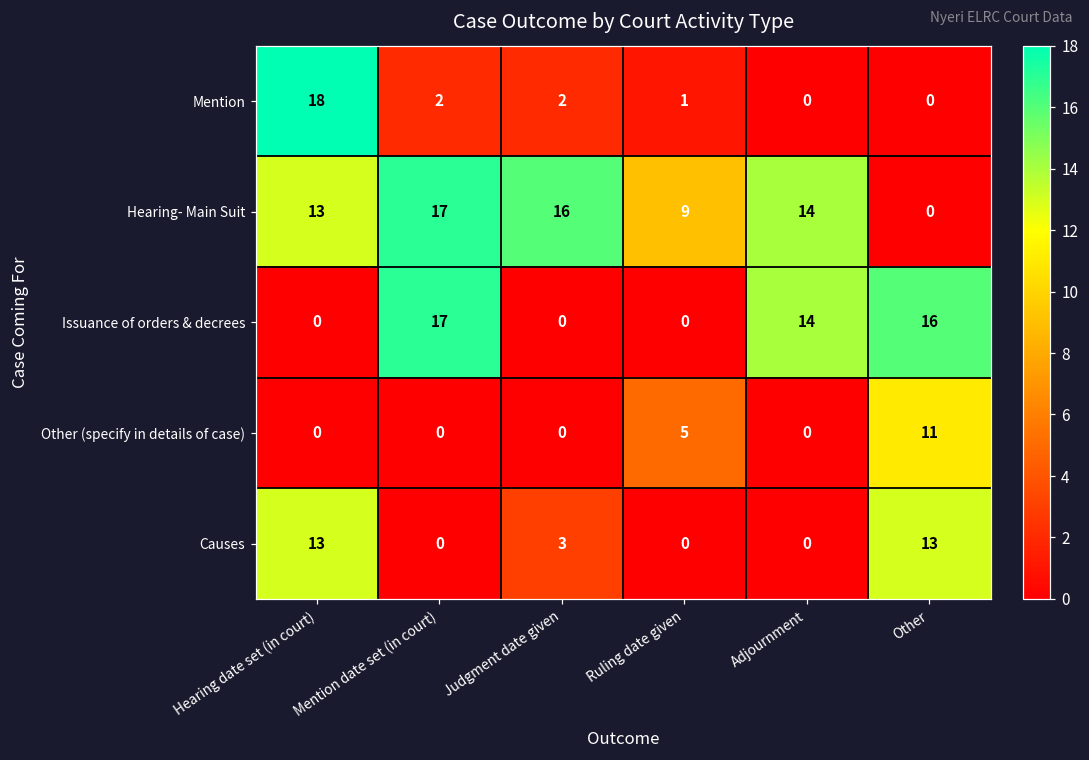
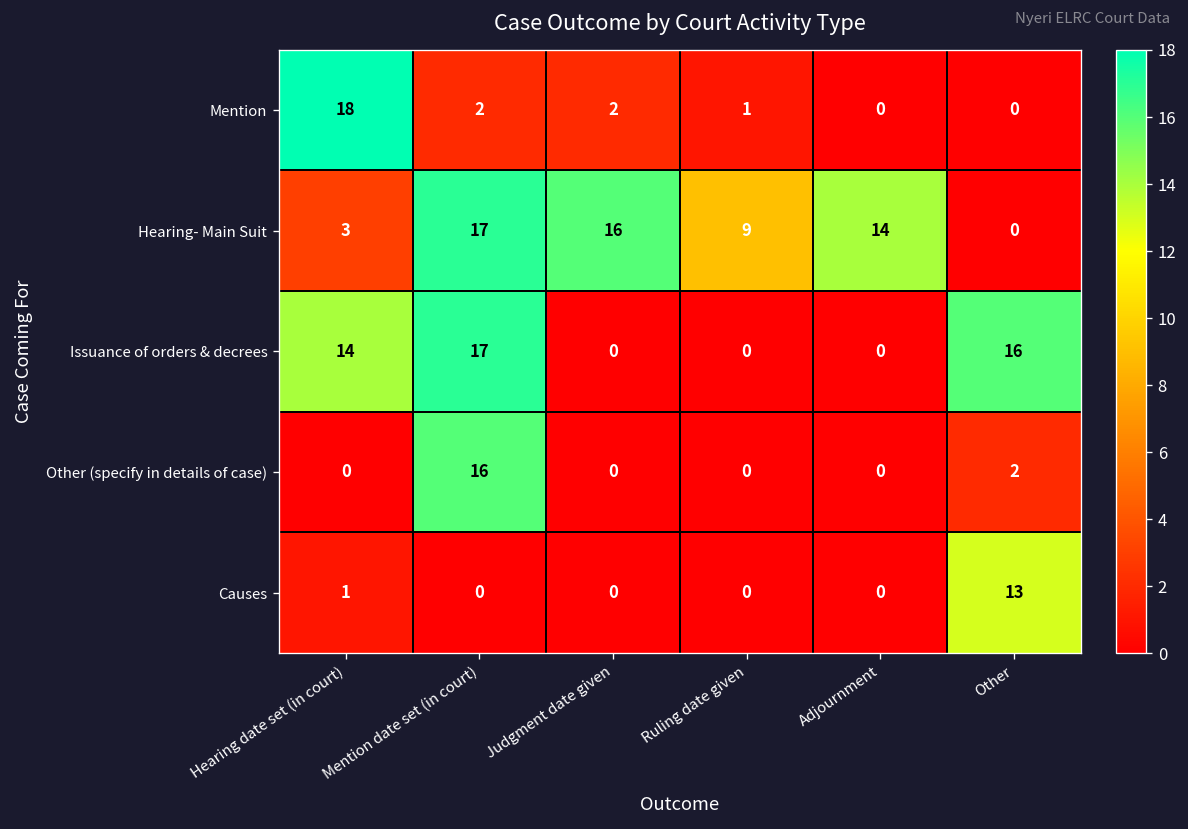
  {
    "Mention": {
      "Hearing date set (in court)": 18,
      "Mention date set (in court)": 2,
      "Judgment date given": 2,
      "Ruling date given": 1,
      "Adjournment": 0,
      "Other": 0
    },
    "Hearing- Main Suit": {
-     "Hearing date set (in court)": 13,
+     "Hearing date set (in court)": 3,
      "Mention date set (in court)": 17,
      "Judgment date given": 16,
      "Ruling date given": 9,
      "Adjournment": 14,
      "Other": 0
    },
    "Issuance of orders & decrees": {
-     "Hearing date set (in court)": 0,
+     "Hearing date set (in court)": 14,
      "Mention date set (in court)": 17,
      "Judgment date given": 0,
      "Ruling date given": 0,
-     "Adjournment": 14,
+     "Adjournment": 0,
      "Other": 16
    },
    "Other (specify in details of case)": {
      "Hearing date set (in court)": 0,
-     "Mention date set (in court)": 0,
+     "Mention date set (in court)": 16,
      "Judgment date given": 0,
-     "Ruling date given": 5,
+     "Ruling date given": 0,
      "Adjournment": 0,
-     "Other": 11
+     "Other": 2
    },
    "Causes": {
-     "Hearing date set (in court)": 13,
+     "Hearing date set (in court)": 1,
      "Mention date set (in court)": 0,
-     "Judgment date given": 3,
+     "Judgment date given": 0,
      "Ruling date given": 0,
      "Adjournment": 0,
      "Other": 13
    }
  }
